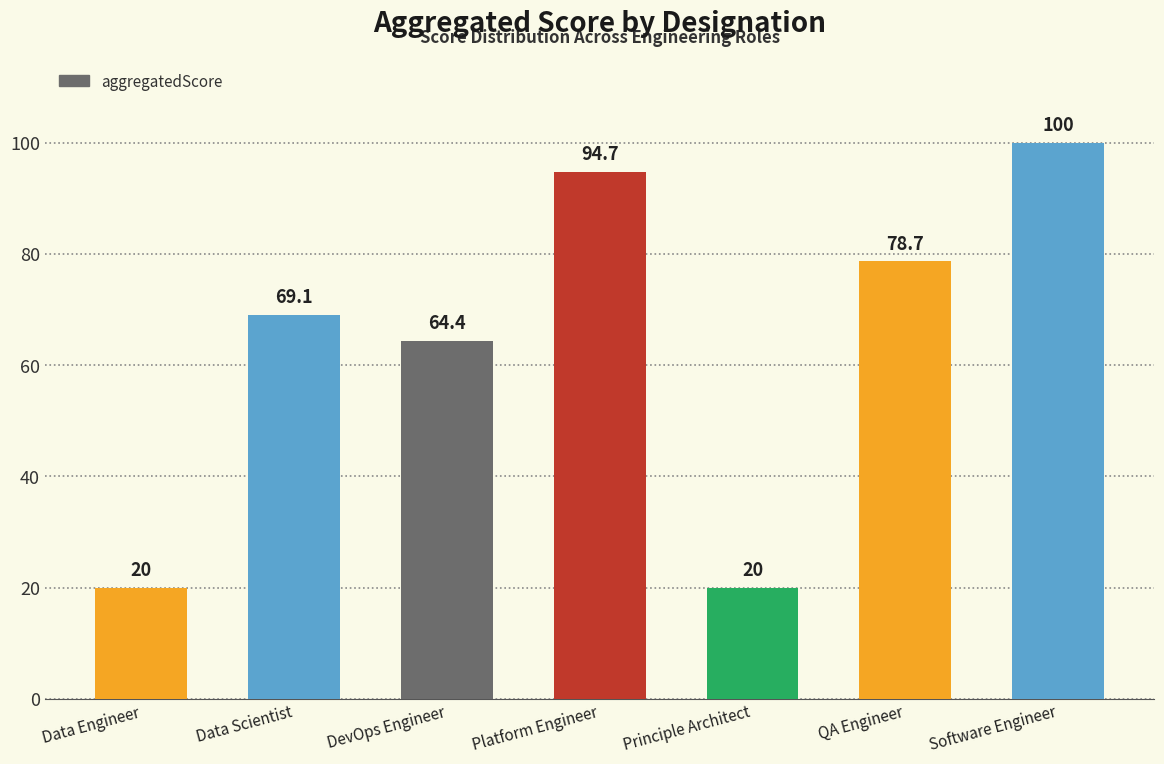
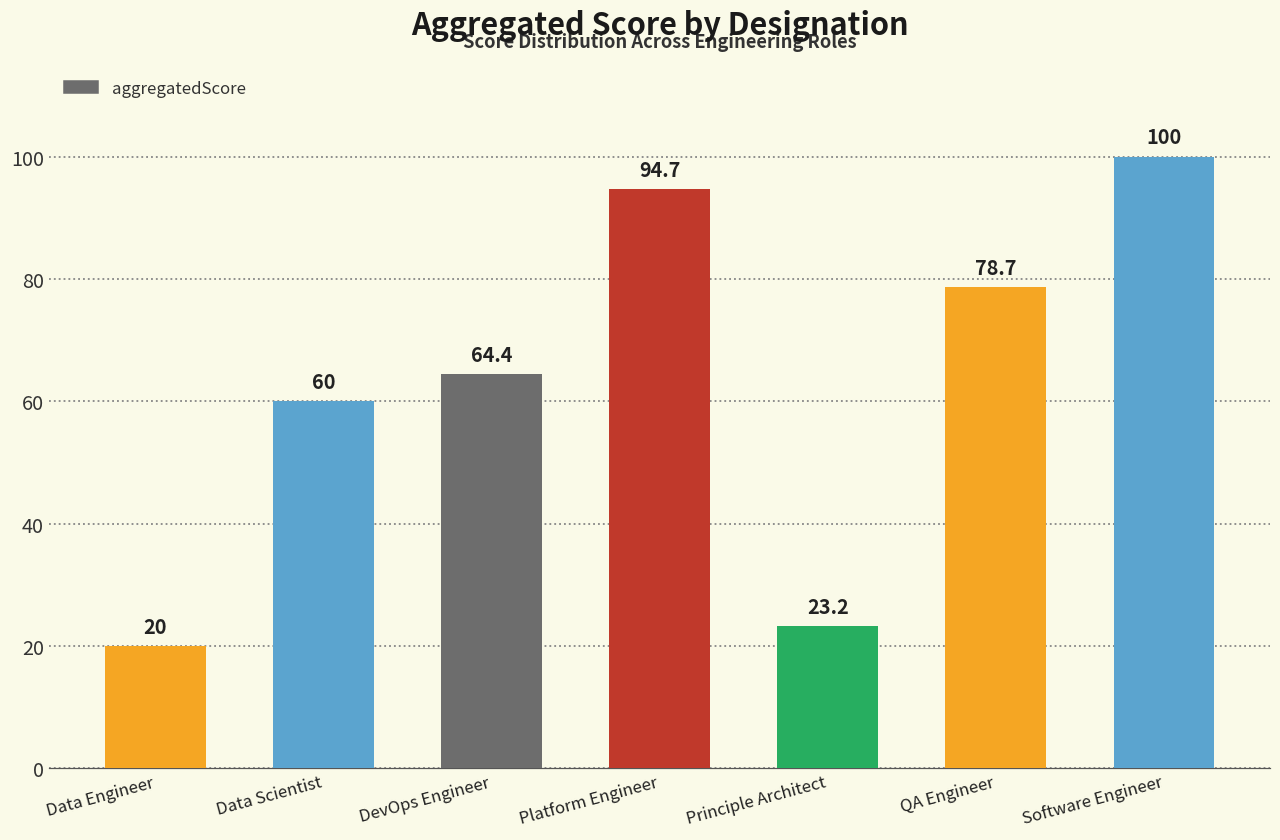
  {
    "Data Engineer": 20,
-   "Data Scientist": 69.1,
+   "Data Scientist": 60,
    "DevOps Engineer": 64.4,
    "Platform Engineer": 94.7,
-   "Principle Architect": 20,
+   "Principle Architect": 23.2,
    "QA Engineer": 78.7,
    "Software Engineer": 100
  }
